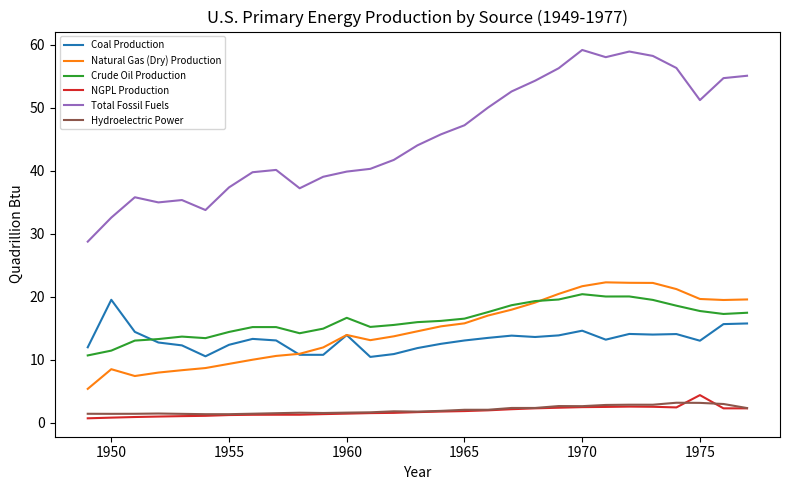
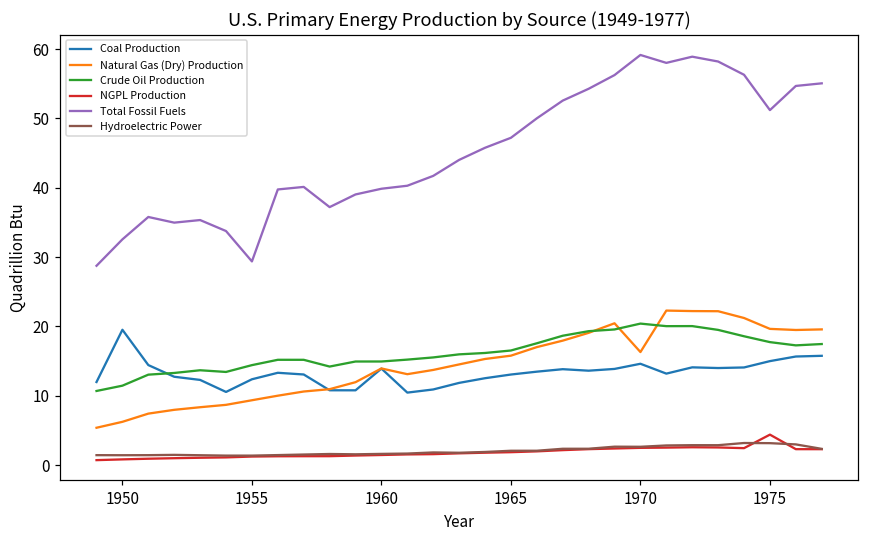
  {
    "Coal Production": {
      "1950": 20,
      "1955": 12,
      "1965": 13,
      "1970": 15,
-     "1975": 13
+     "1975": 15
    },
    "Natural Gas (Dry) Production": {
-     "1950": 8,
+     "1950": 6,
      "1955": 9,
      "1965": 16,
-     "1970": 22,
+     "1970": 16,
      "1975": 20
    },
    "Crude Oil Production": {
      "1950": 11,
      "1955": 14,
-     "1960": 17,
+     "1960": 15,
      "1965": 17,
      "1970": 20,
      "1975": 18
    },
    "NGPL Production": {
      "1950": 1,
      "1975": 4
    },
    "Total Fossil Fuels": {
      "1950": 33,
-     "1955": 37,
+     "1955": 29,
      "1960": 40,
      "1965": 47,
      "1970": 59,
      "1975": 51
    },
    "Hydroelectric Power": {
      "1950": 1,
      "1975": 3
    }
  }
